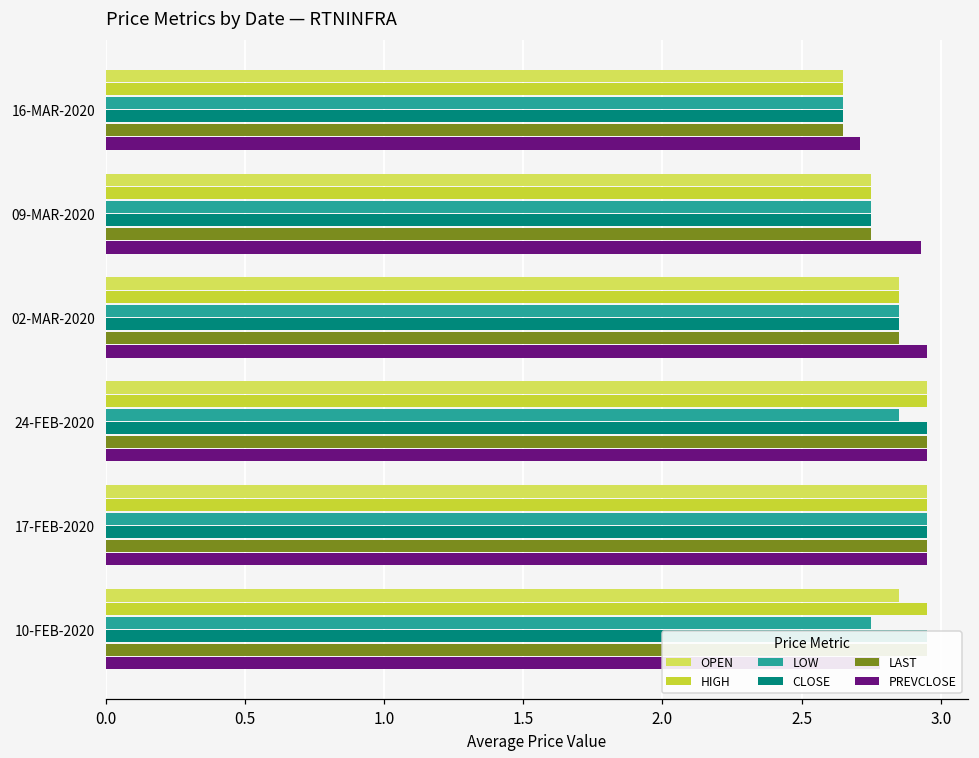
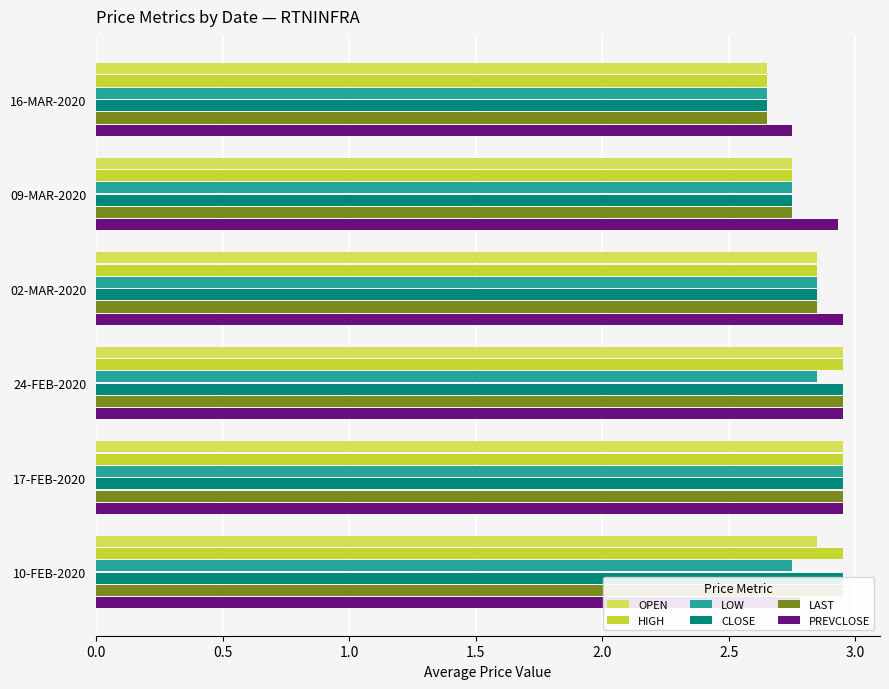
  {
    "LAST": {
      "16-MAR-2020": 2.65,
      "09-MAR-2020": 2.75,
      "02-MAR-2020": 2.85,
      "24-FEB-2020": 2.95,
      "17-FEB-2020": 2.95
    },
    "PREVCLOSE": {
-     "16-MAR-2020": 2.71,
+     "16-MAR-2020": 2.75,
      "09-MAR-2020": 2.93,
      "02-MAR-2020": 2.95,
      "24-FEB-2020": 2.95,
      "17-FEB-2020": 2.95
    }
  }
